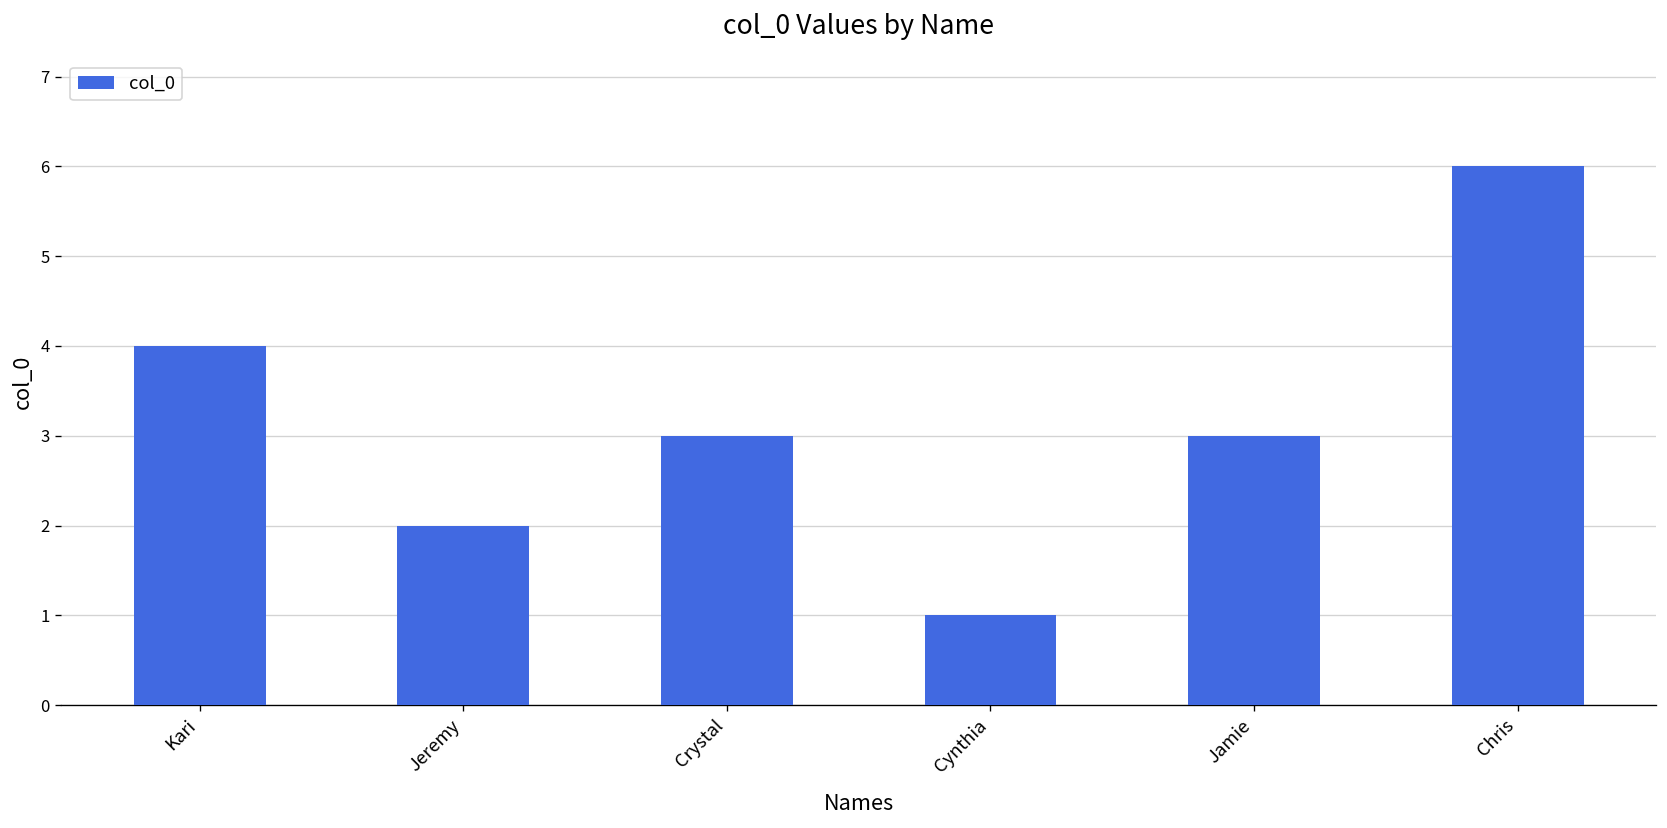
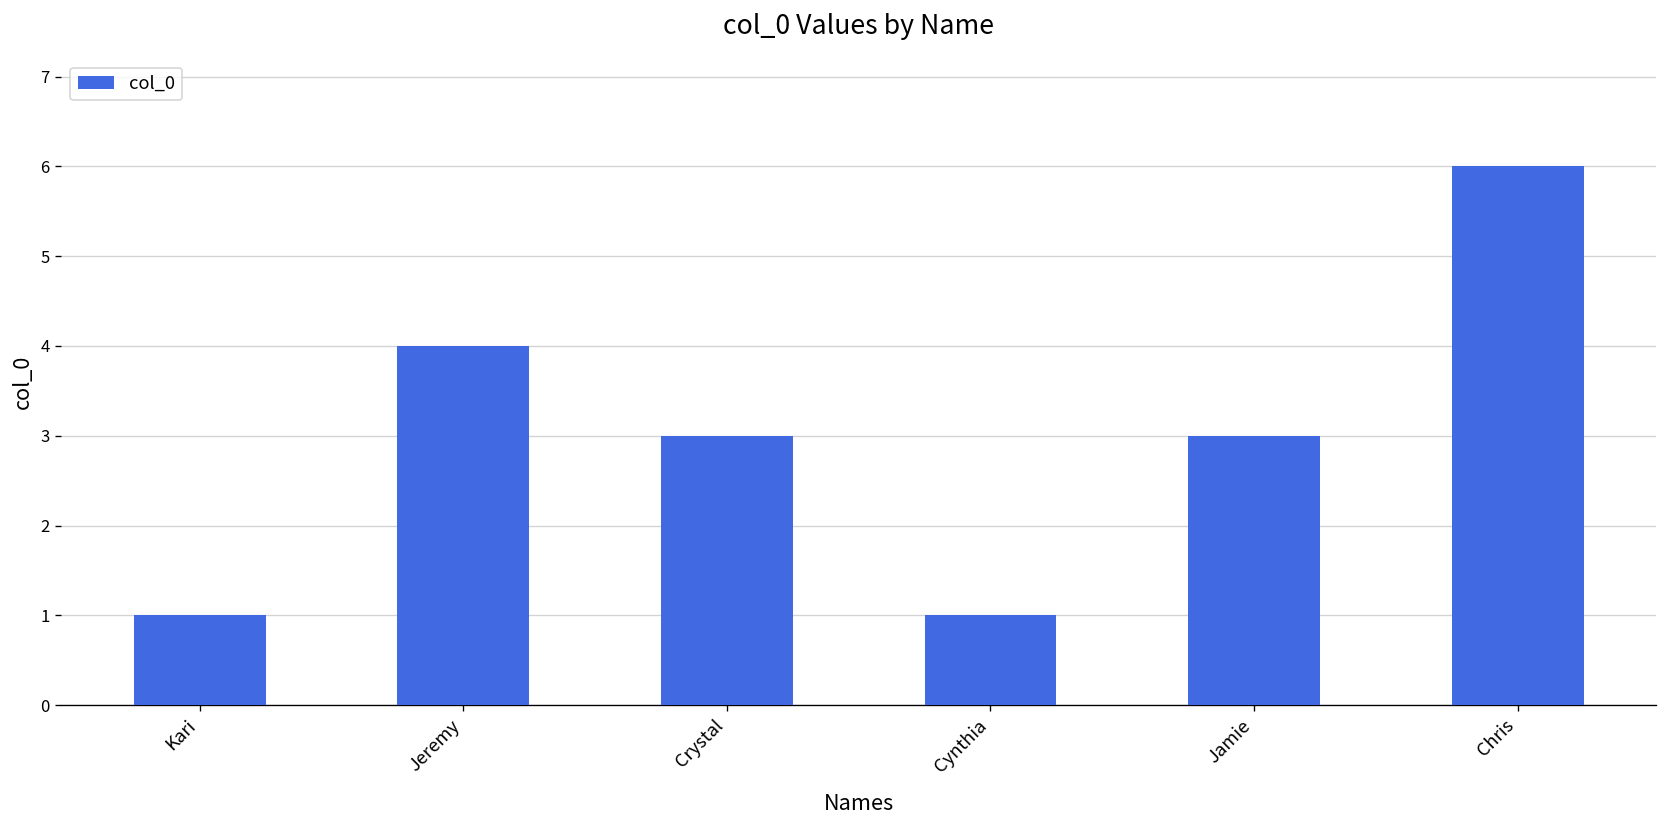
  {
-   "Kari": 4,
-   "Jeremy": 2,
+   "Kari": 1,
+   "Jeremy": 4,
    "Crystal": 3,
    "Cynthia": 1,
    "Jamie": 3,
    "Chris": 6
  }
